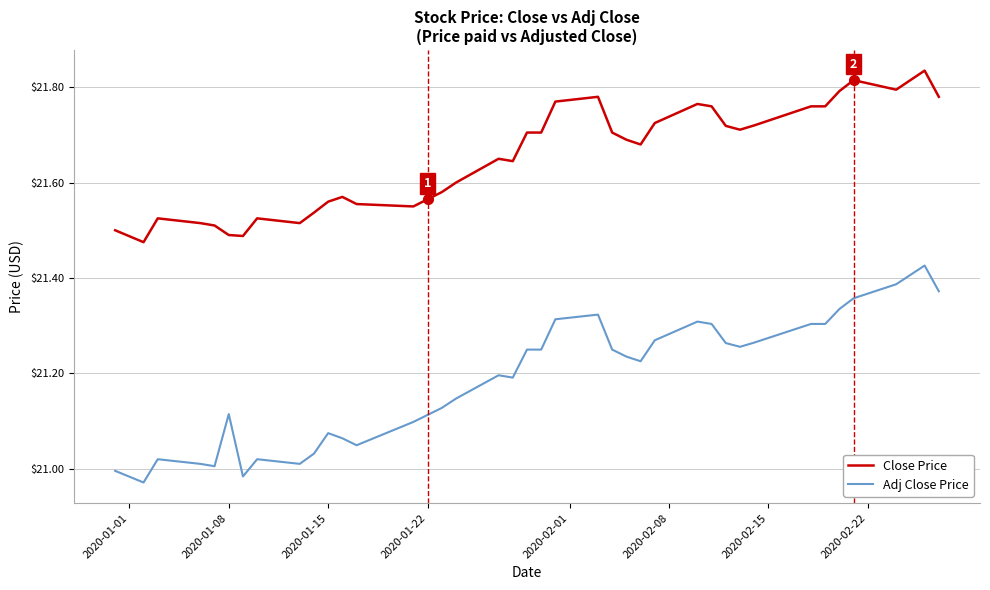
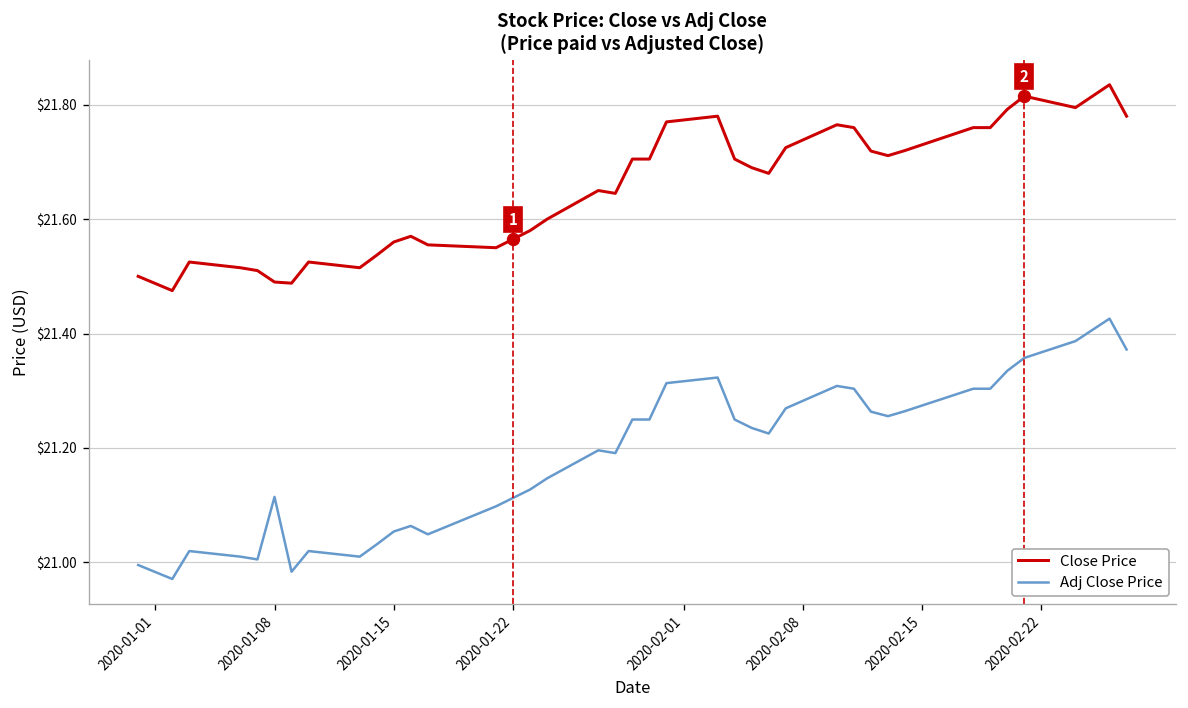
  {
    "Adj Close Price": {
      "2020-01-08": "$21.11",
-     "2020-01-15": "$21.07",
+     "2020-01-15": "$21.05",
      "2020-01-22": "$21.11"
    }
  }
